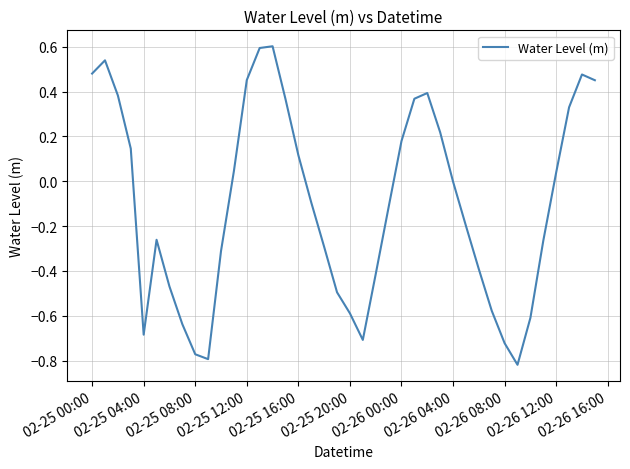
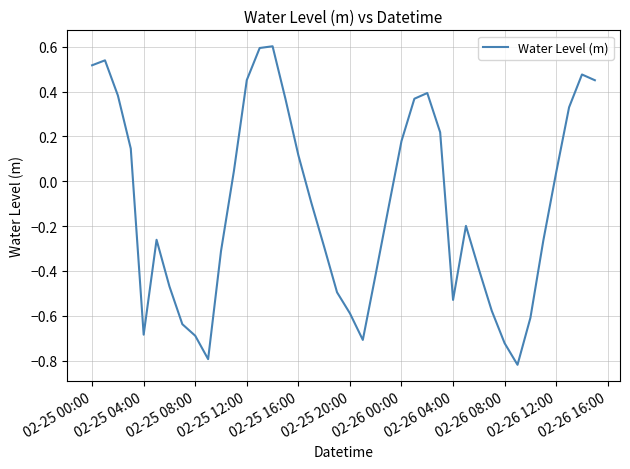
  {
-   "02-25 00:00": 0.48,
+   "02-25 00:00": 0.52,
    "02-25 04:00": -0.68,
-   "02-25 08:00": -0.77,
+   "02-25 08:00": -0.69,
    "02-25 12:00": 0.45,
    "02-25 16:00": 0.12,
    "02-25 20:00": -0.59,
    "02-26 00:00": 0.18,
-   "02-26 04:00": 0.00,
+   "02-26 04:00": -0.53,
    "02-26 08:00": -0.72,
    "02-26 12:00": 0.04
  }
